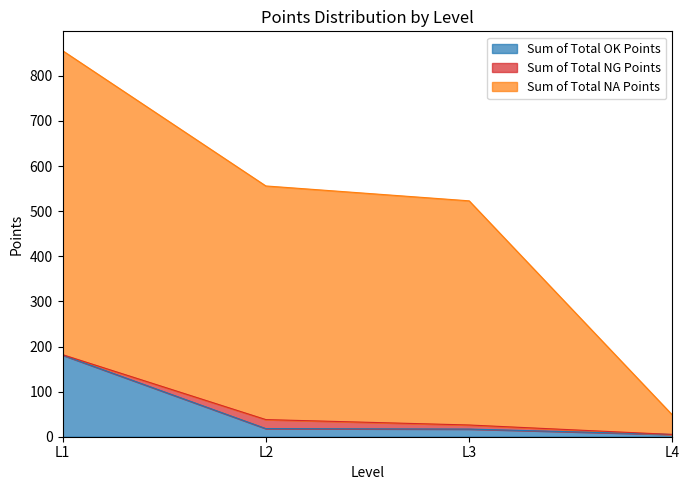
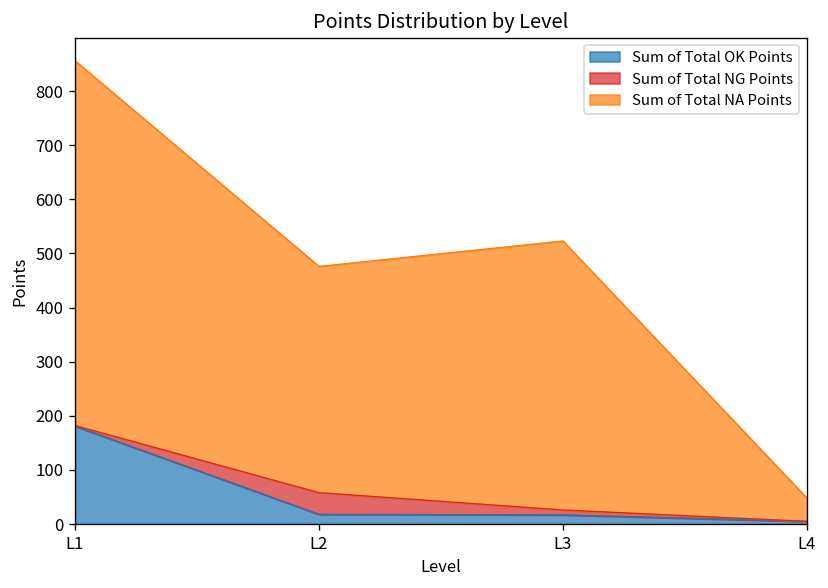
  {
    "Sum of Total OK Points": {
      "L2": 20,
      "L3": 20
    },
    "Sum of Total NG Points": {
-     "L2": 20,
+     "L2": 40,
      "L3": 10
    },
    "Sum of Total NA Points": {
      "L1": 670,
-     "L2": 520,
+     "L2": 420,
      "L3": 500,
      "L4": 40
    }
  }
